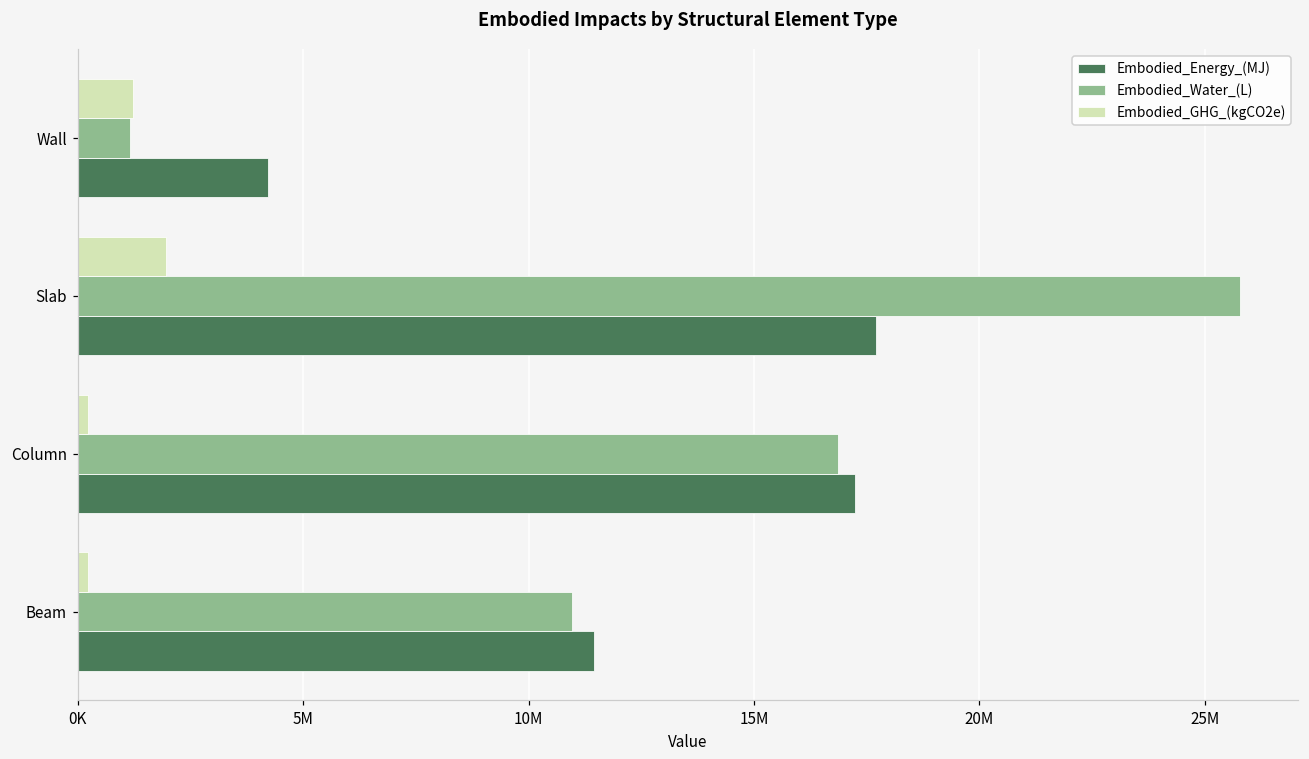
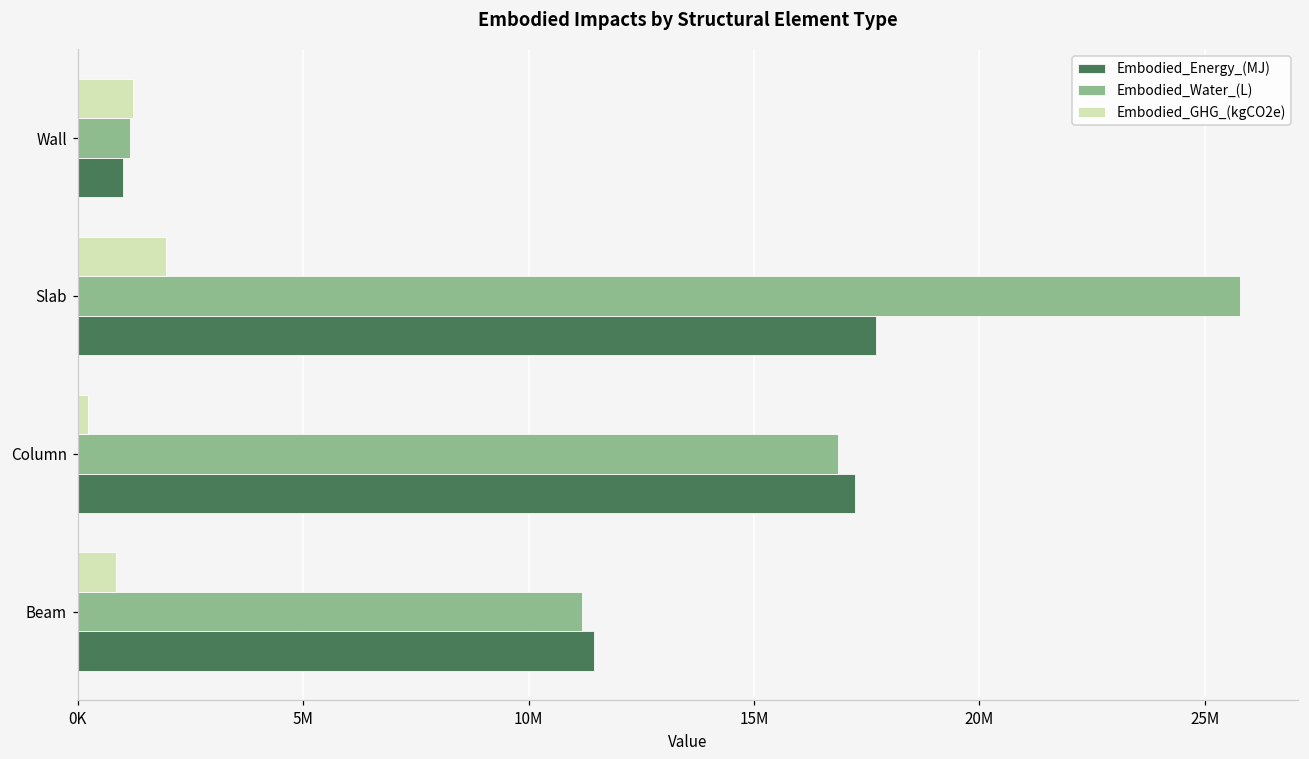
  {
    "Embodied_Energy_(MJ)": {
-     "Wall": 4200000,
+     "Wall": 1000000,
      "Slab": 17700000,
      "Column": 17200000,
      "Beam": 11500000
    },
    "Embodied_Water_(L)": {
      "Wall": 1200000,
      "Slab": 25800000,
      "Column": 16900000,
-     "Beam": 11000000
+     "Beam": 11200000
    },
    "Embodied_GHG_(kgCO2e)": {
      "Wall": 1200000,
      "Slab": 2000000,
      "Column": 200000,
-     "Beam": 200000
+     "Beam": 900000
    }
  }
